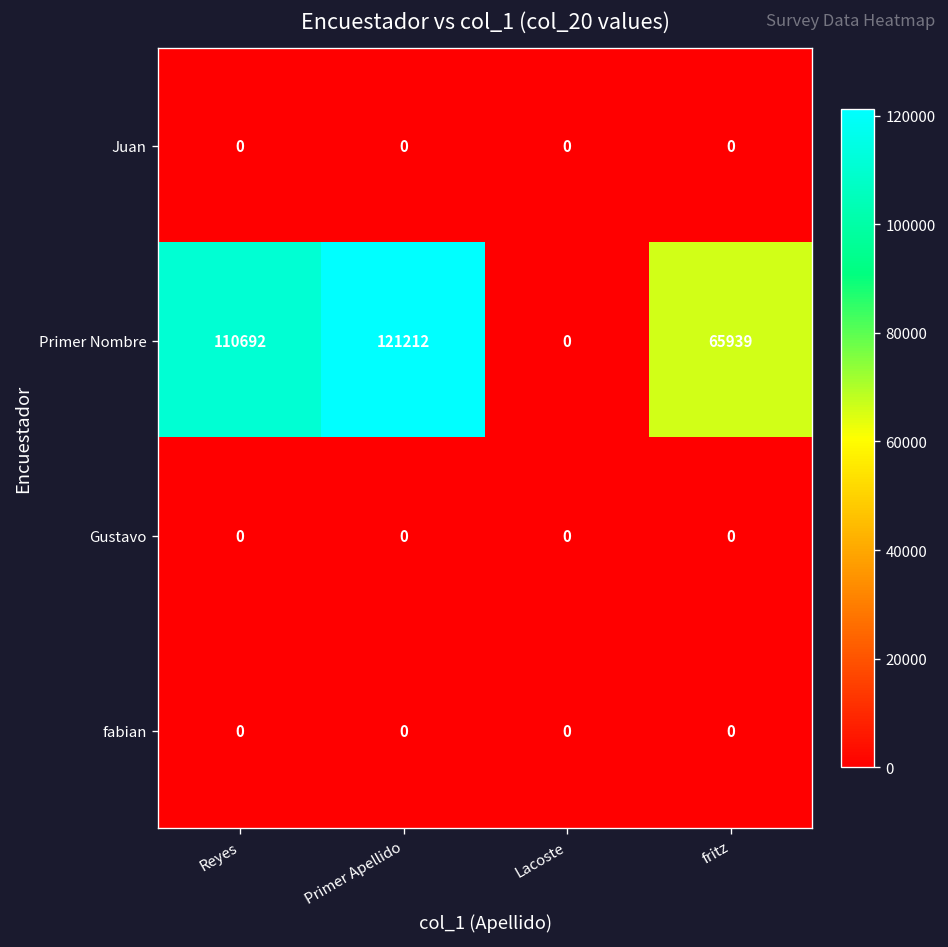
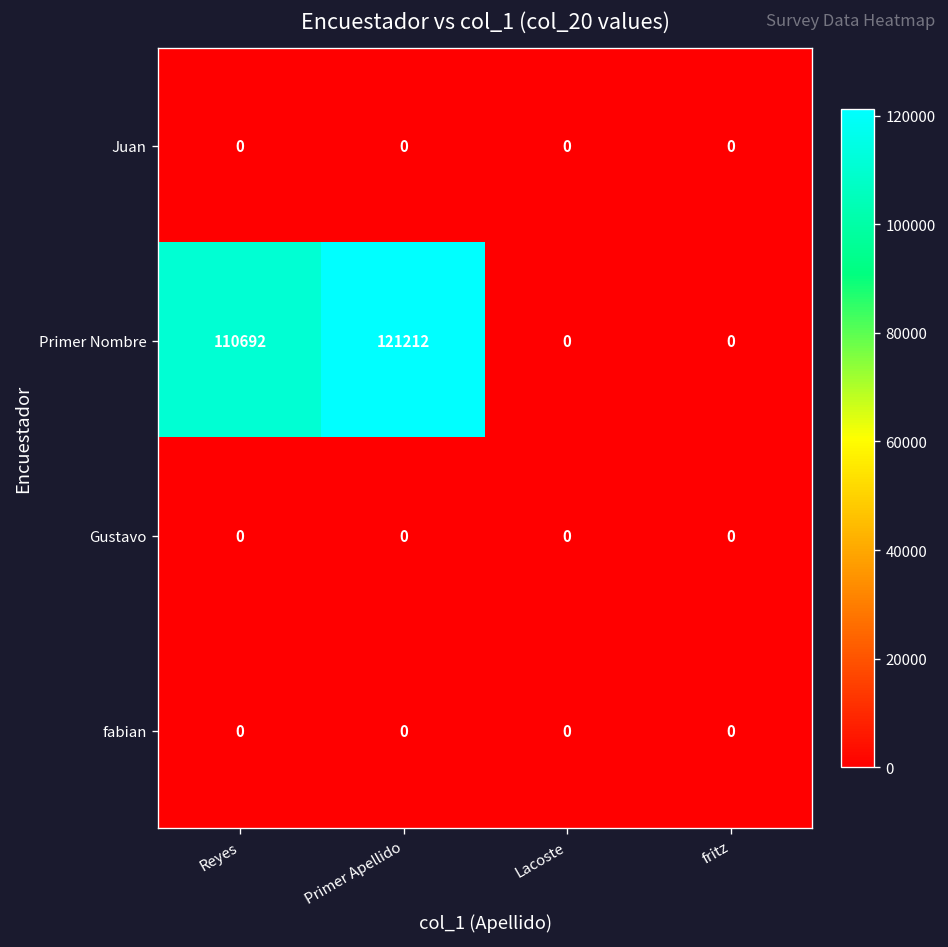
  {
    "Juan": {
      "Reyes": 0,
      "Primer Apellido": 0,
      "Lacoste": 0,
      "fritz": 0
    },
    "Primer Nombre": {
      "Reyes": 110692,
      "Primer Apellido": 121212,
      "Lacoste": 0,
-     "fritz": 65939
+     "fritz": 0
    },
    "Gustavo": {
      "Reyes": 0,
      "Primer Apellido": 0,
      "Lacoste": 0,
      "fritz": 0
    },
    "fabian": {
      "Reyes": 0,
      "Primer Apellido": 0,
      "Lacoste": 0,
      "fritz": 0
    }
  }
